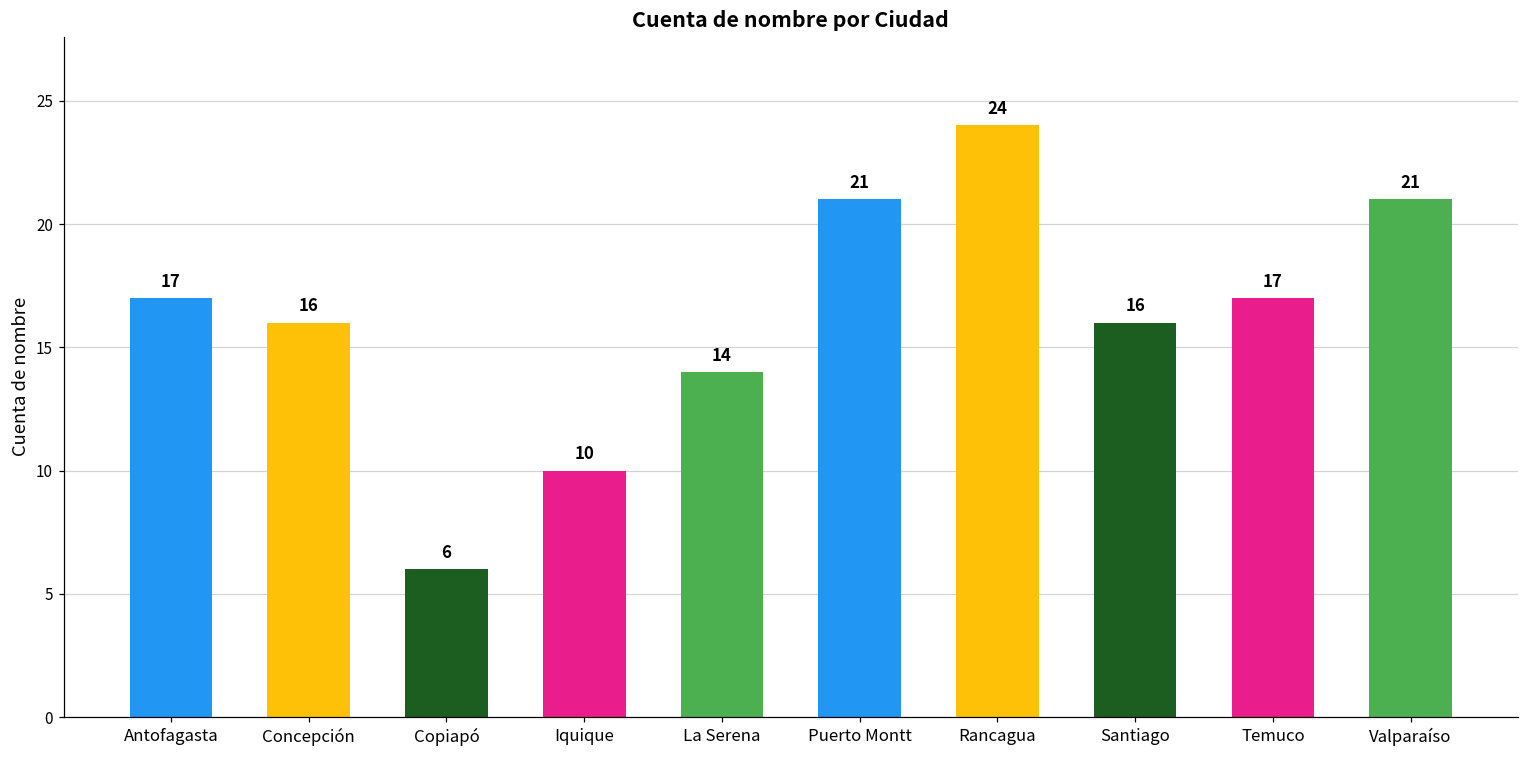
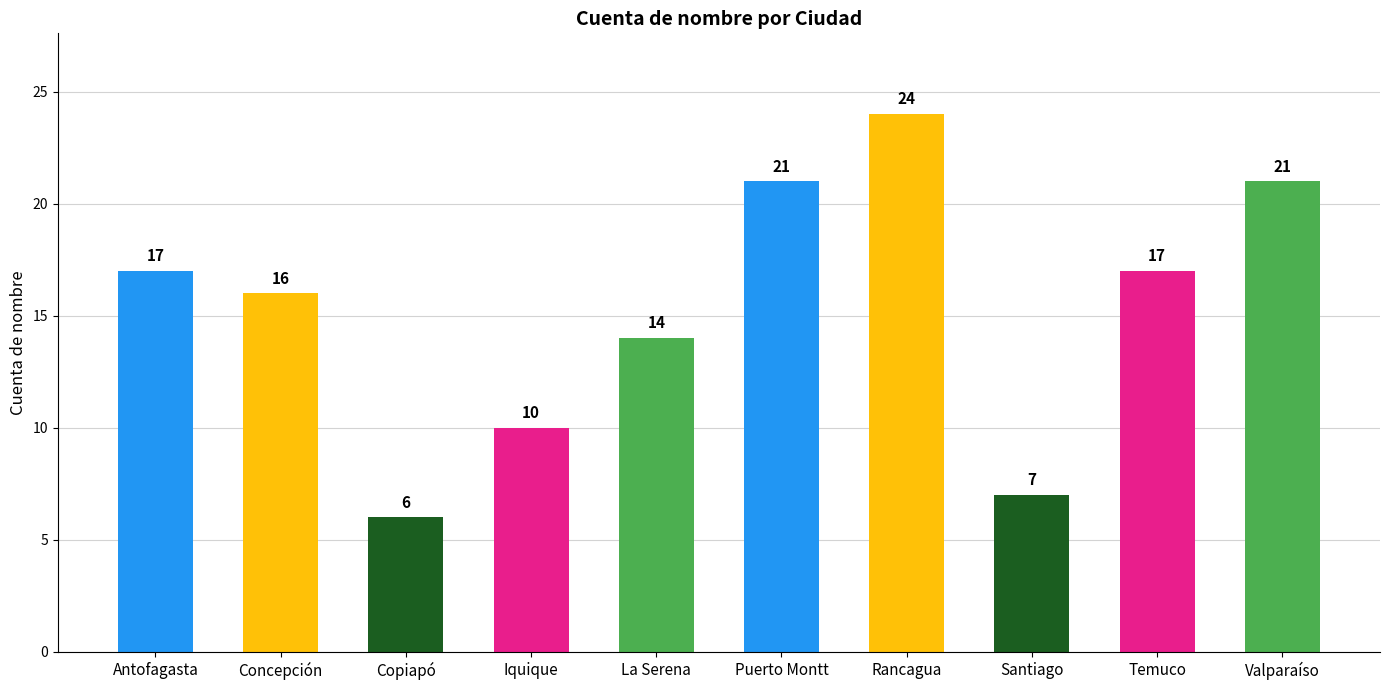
  {
    "Antofagasta": 17,
    "Concepción": 16,
    "Copiapó": 6,
    "Iquique": 10,
    "La Serena": 14,
    "Puerto Montt": 21,
    "Rancagua": 24,
-   "Santiago": 16,
+   "Santiago": 7,
    "Temuco": 17,
    "Valparaíso": 21
  }
